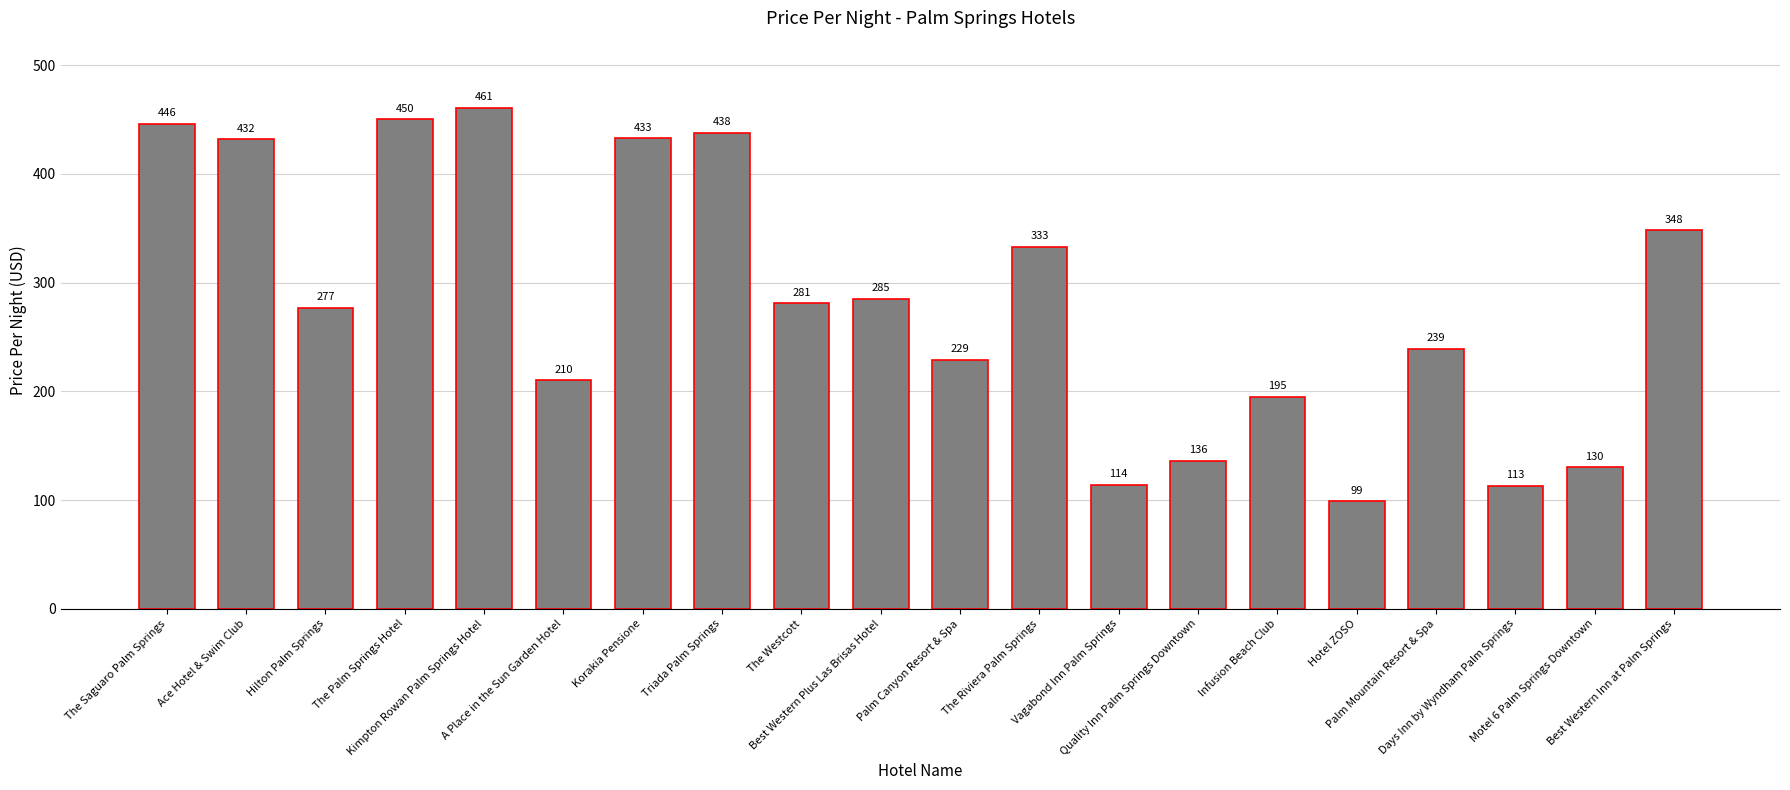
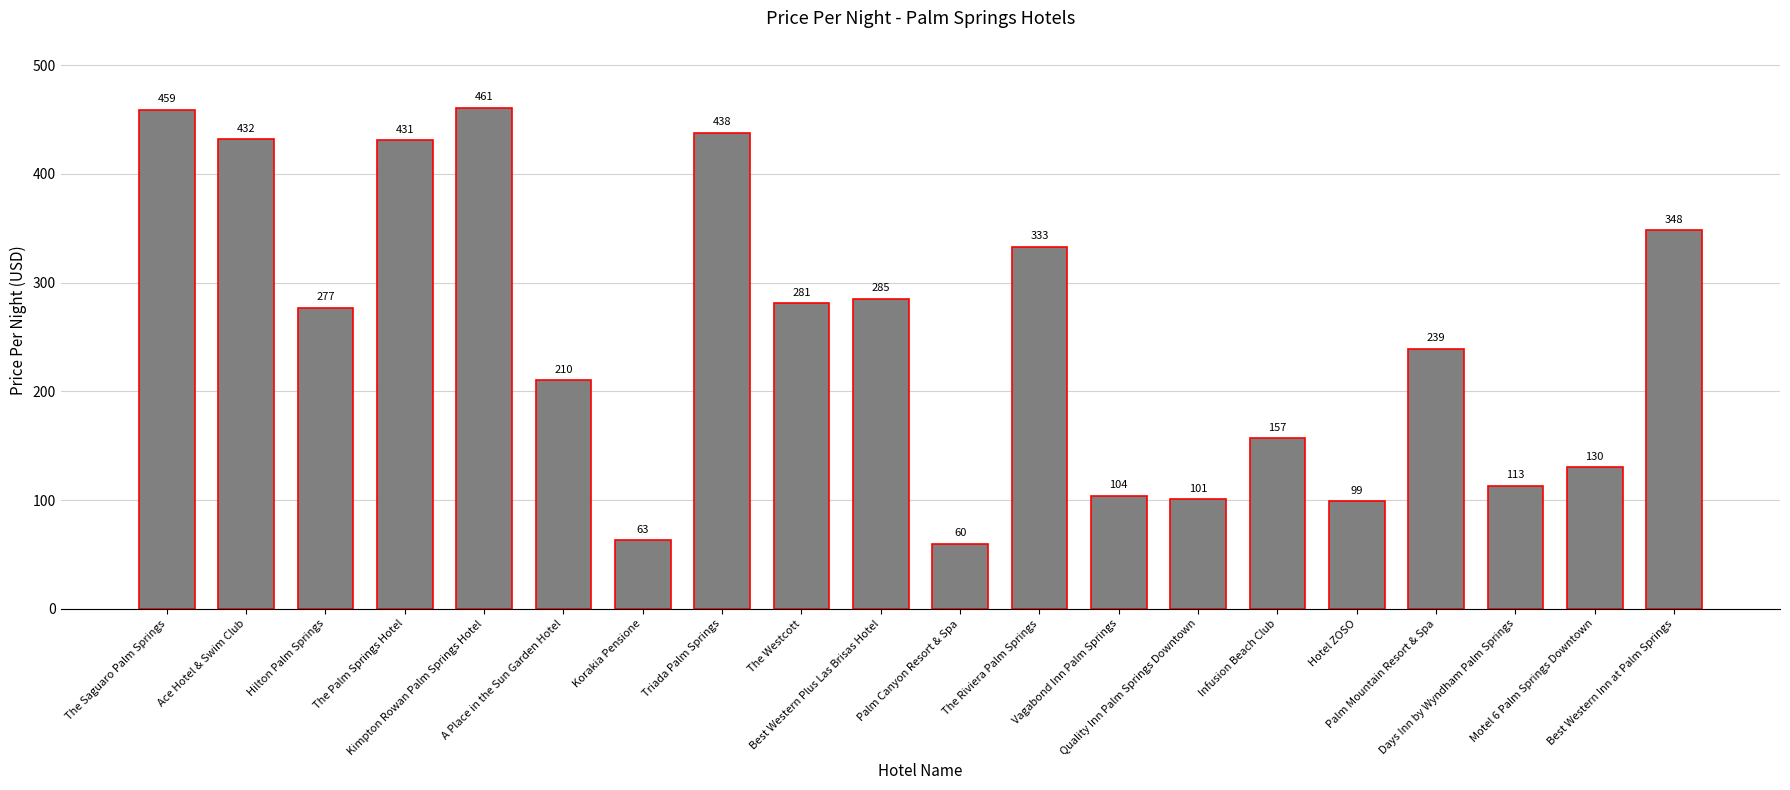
  {
-   "The Saguaro Palm Springs": 446,
+   "The Saguaro Palm Springs": 459,
    "Ace Hotel & Swim Club": 432,
    "Hilton Palm Springs": 277,
-   "The Palm Springs Hotel": 450,
+   "The Palm Springs Hotel": 431,
    "Kimpton Rowan Palm Springs Hotel": 461,
    "A Place in the Sun Garden Hotel": 210,
-   "Korakia Pensione": 433,
+   "Korakia Pensione": 63,
    "Triada Palm Springs": 438,
    "The Westcott": 281,
    "Best Western Plus Las Brisas Hotel": 285,
-   "Palm Canyon Resort & Spa": 229,
+   "Palm Canyon Resort & Spa": 60,
    "The Riviera Palm Springs": 333,
-   "Vagabond Inn Palm Springs": 114,
-   "Quality Inn Palm Springs Downtown": 136,
-   "Infusion Beach Club": 195,
+   "Vagabond Inn Palm Springs": 104,
+   "Quality Inn Palm Springs Downtown": 101,
+   "Infusion Beach Club": 157,
    "Hotel ZOSO": 99,
    "Palm Mountain Resort & Spa": 239,
    "Days Inn by Wyndham Palm Springs": 113,
    "Motel 6 Palm Springs Downtown": 130,
    "Best Western Inn at Palm Springs": 348
  }
